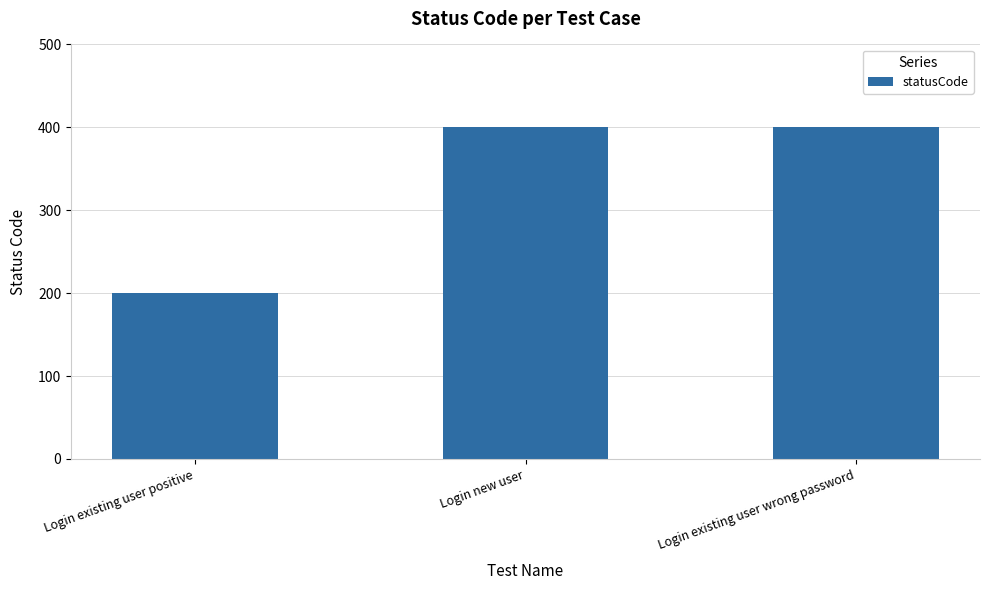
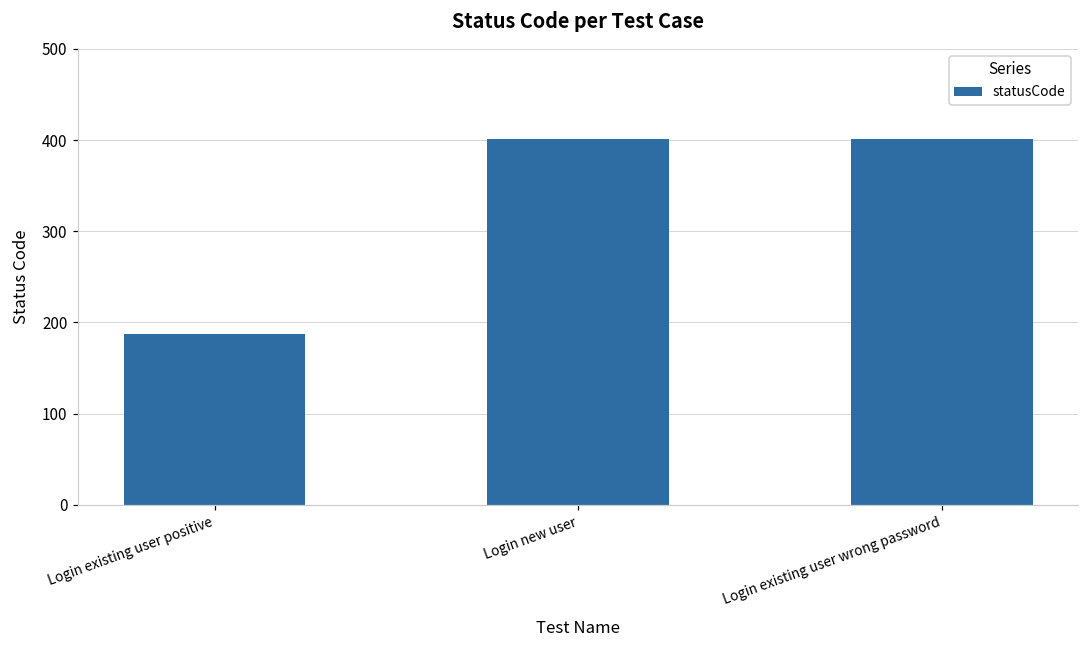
  {
-   "Login existing user positive": 200,
+   "Login existing user positive": 190,
    "Login new user": 400,
    "Login existing user wrong password": 400
  }
